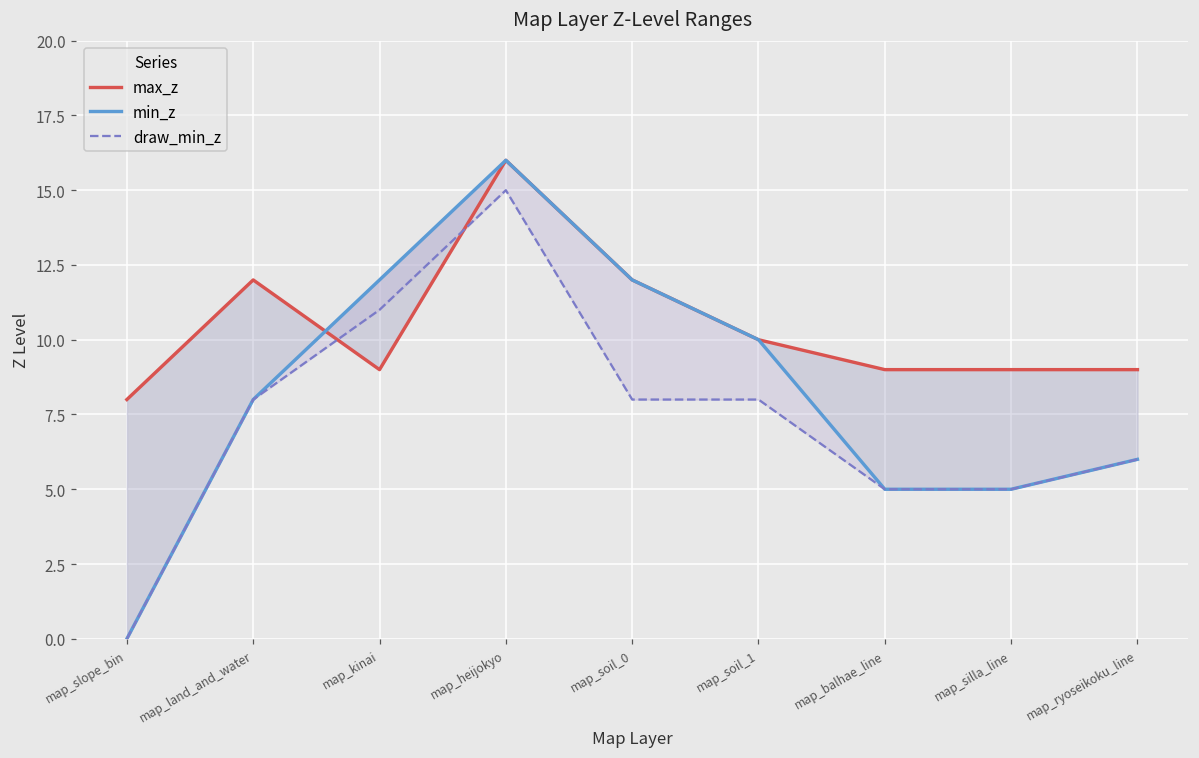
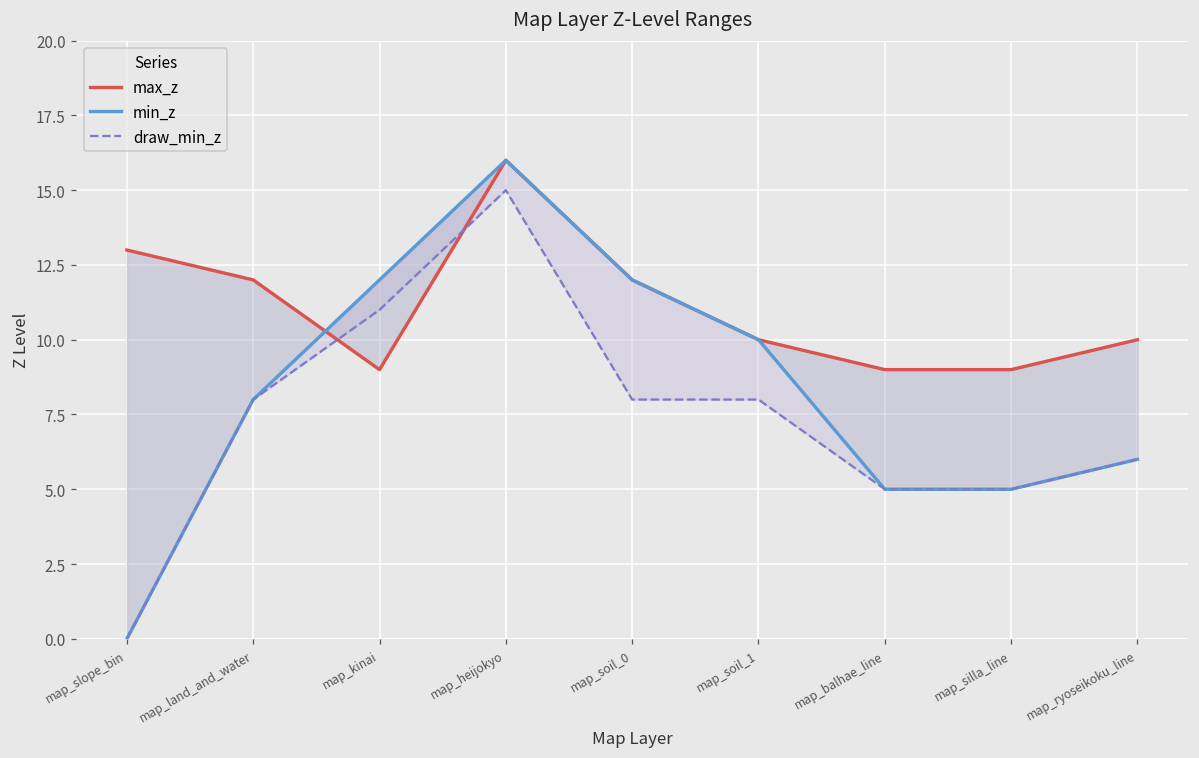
  {
    "max_z": {
-     "map_slope_bin": 8,
+     "map_slope_bin": 13,
      "map_kinai": 9,
-     "map_ryoseikoku_line": 9
+     "map_ryoseikoku_line": 10
    }
  }
